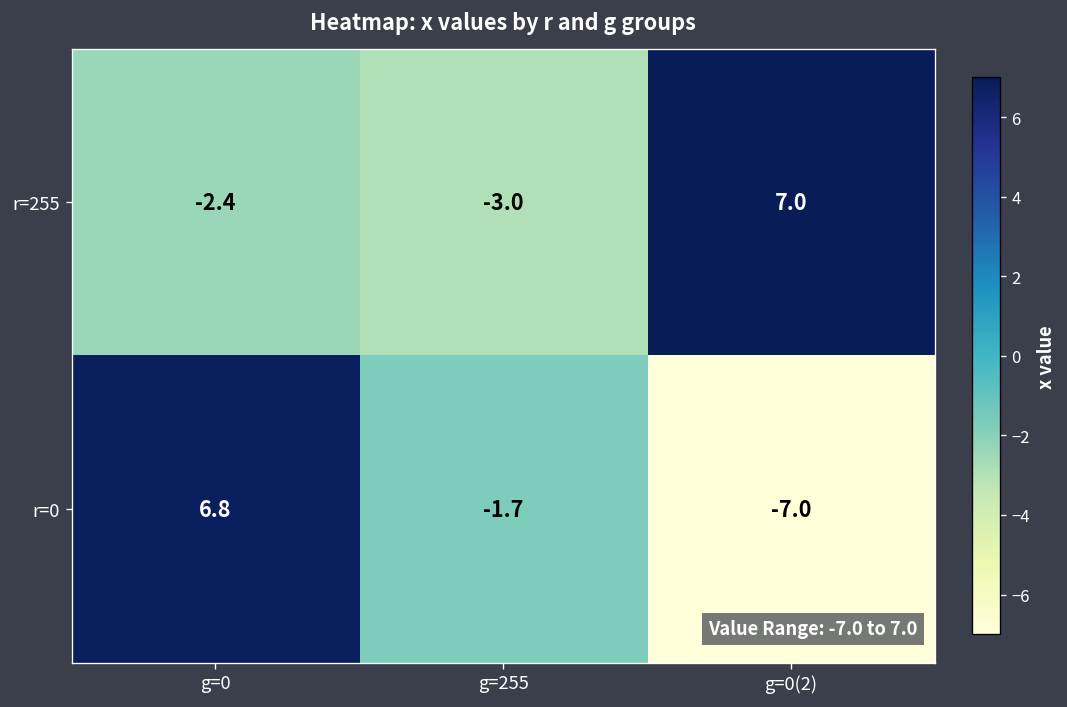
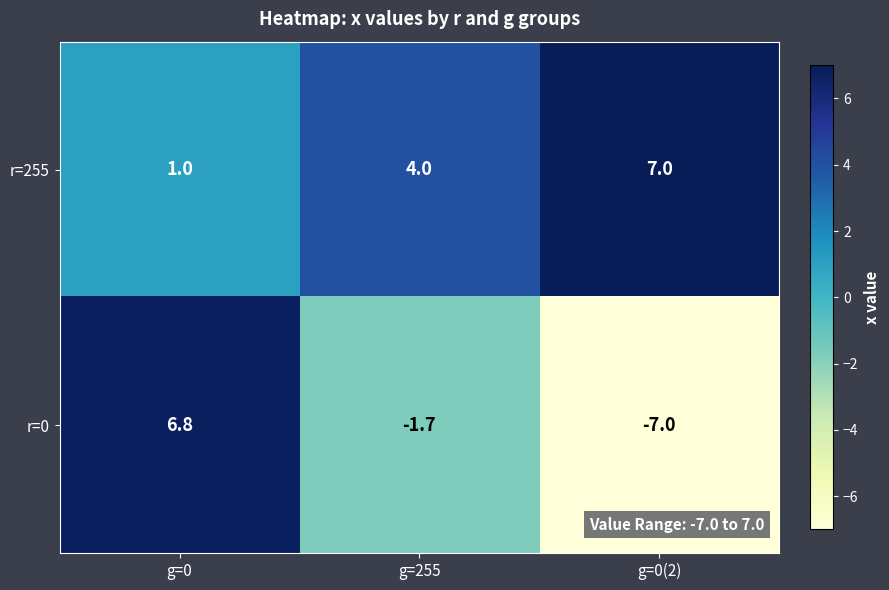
  {
    "r=255": {
-     "g=0": -2.4,
-     "g=255": -3.0,
+     "g=0": 1.0,
+     "g=255": 4.0,
      "g=0(2)": 7.0
    },
    "r=0": {
      "g=0": 6.8,
      "g=255": -1.7,
      "g=0(2)": -7.0
    }
  }
